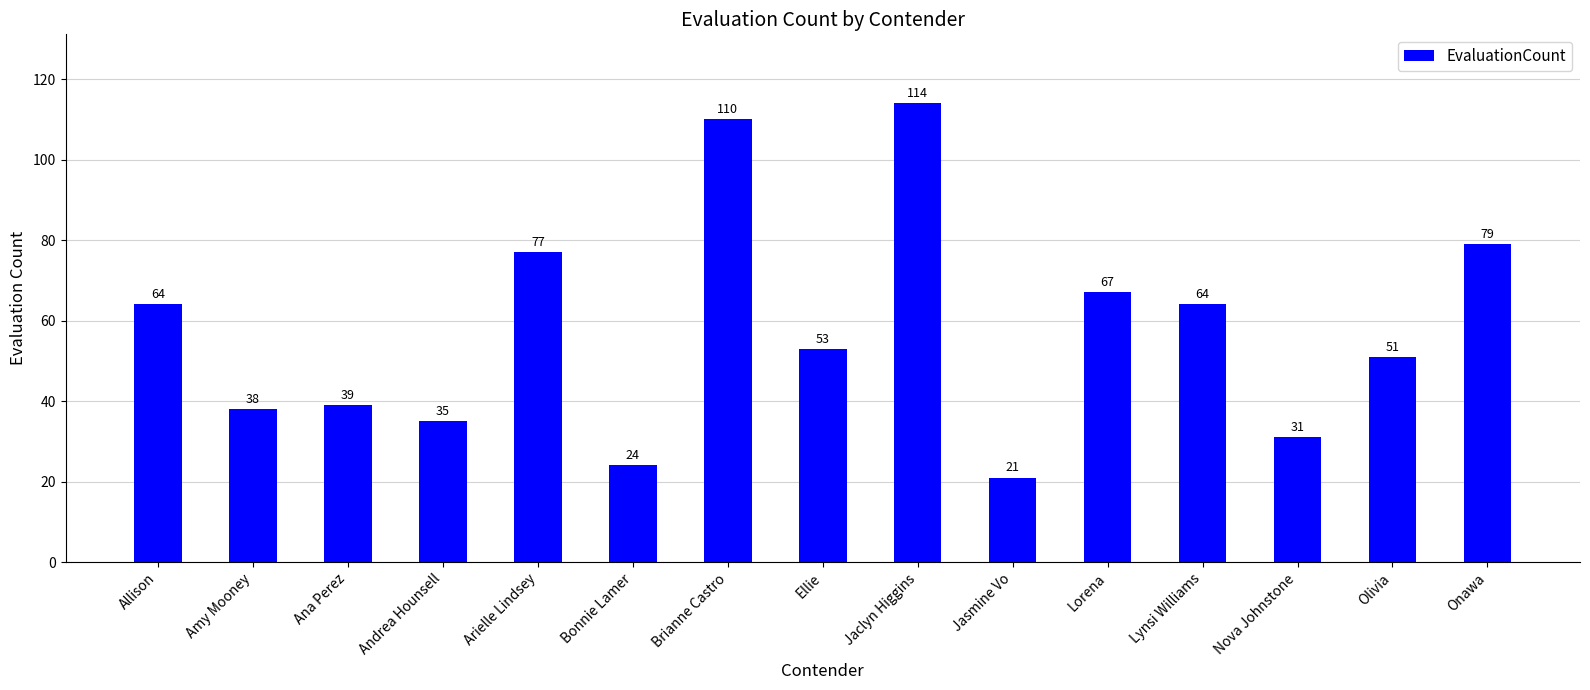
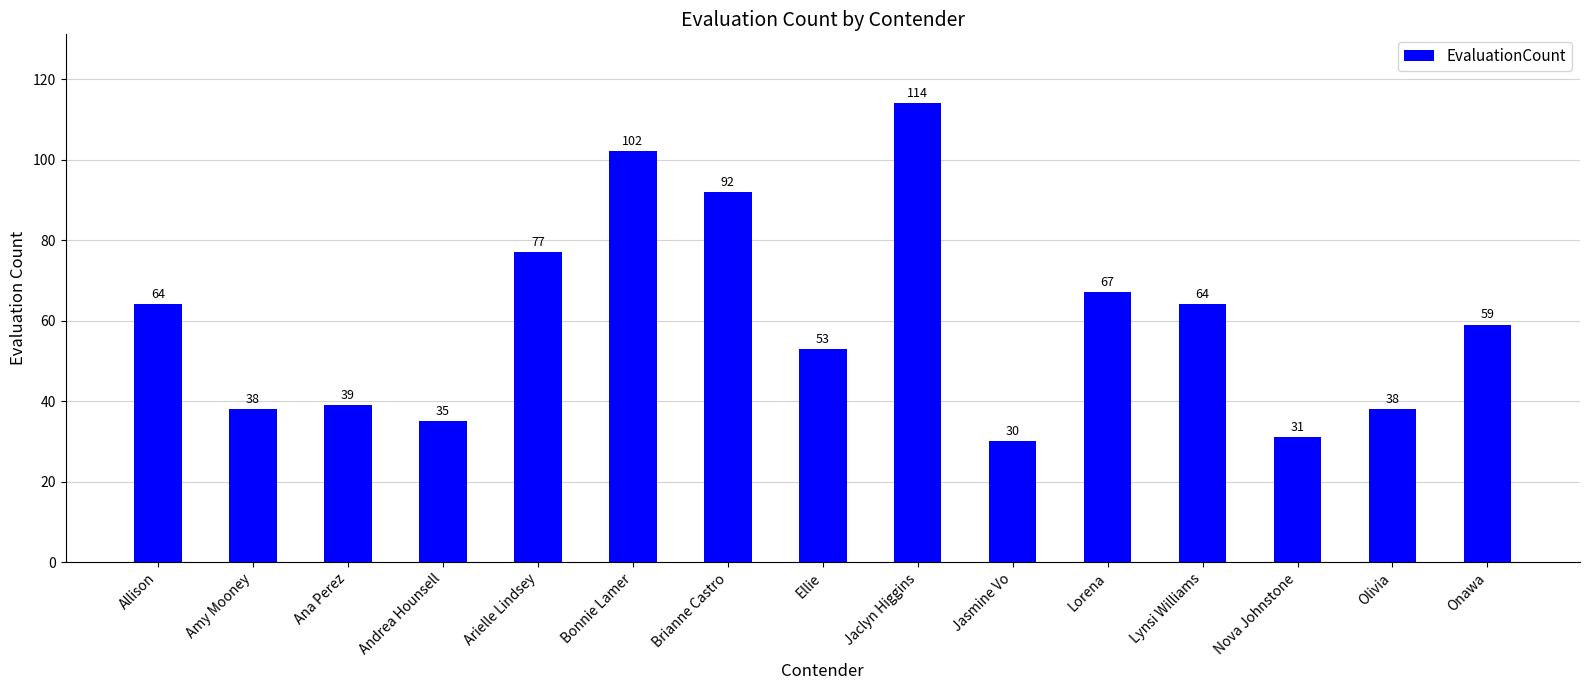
  {
    "Allison": 64,
    "Amy Mooney": 38,
    "Ana Perez": 39,
    "Andrea Hounsell": 35,
    "Arielle Lindsey": 77,
-   "Bonnie Lamer": 24,
-   "Brianne Castro": 110,
+   "Bonnie Lamer": 102,
+   "Brianne Castro": 92,
    "Ellie": 53,
    "Jaclyn Higgins": 114,
-   "Jasmine Vo": 21,
+   "Jasmine Vo": 30,
    "Lorena": 67,
    "Lynsi Williams": 64,
    "Nova Johnstone": 31,
-   "Olivia": 51,
-   "Onawa": 79
+   "Olivia": 38,
+   "Onawa": 59
  }
